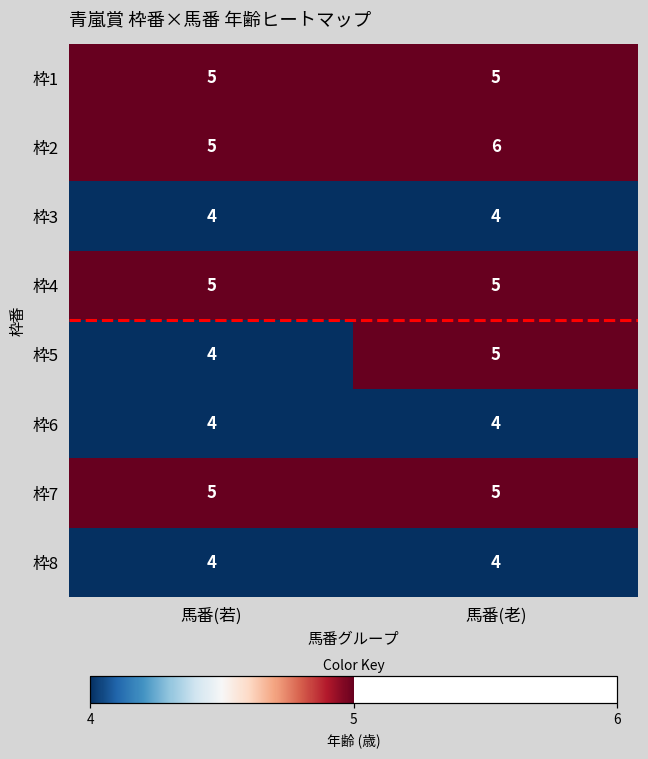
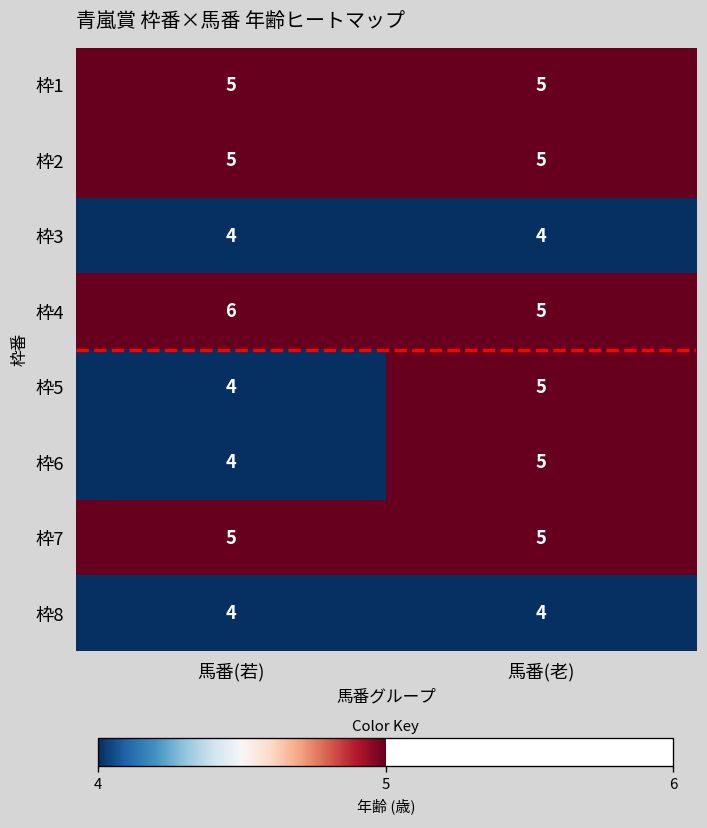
  {
    "枠1": {
      "馬番(若)": 5,
      "馬番(老)": 5
    },
    "枠2": {
      "馬番(若)": 5,
-     "馬番(老)": 6
+     "馬番(老)": 5
    },
    "枠3": {
      "馬番(若)": 4,
      "馬番(老)": 4
    },
    "枠4": {
-     "馬番(若)": 5,
+     "馬番(若)": 6,
      "馬番(老)": 5
    },
    "枠5": {
      "馬番(若)": 4,
      "馬番(老)": 5
    },
    "枠6": {
      "馬番(若)": 4,
-     "馬番(老)": 4
+     "馬番(老)": 5
    },
    "枠7": {
      "馬番(若)": 5,
      "馬番(老)": 5
    },
    "枠8": {
      "馬番(若)": 4,
      "馬番(老)": 4
    }
  }
